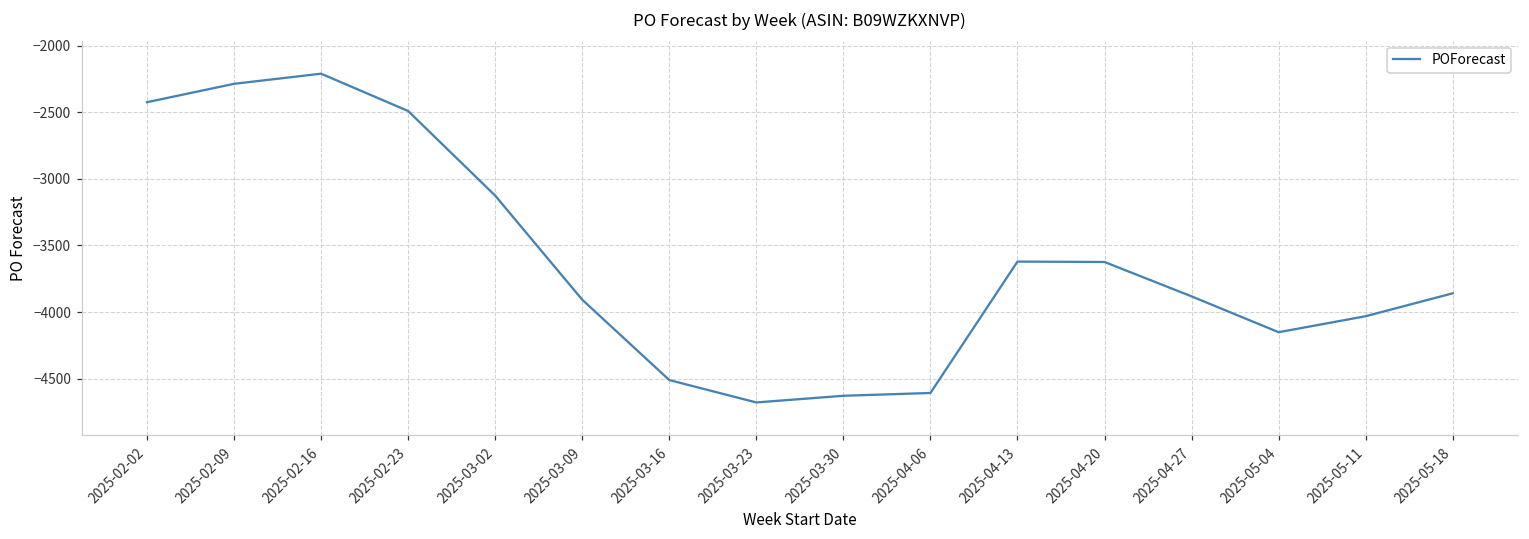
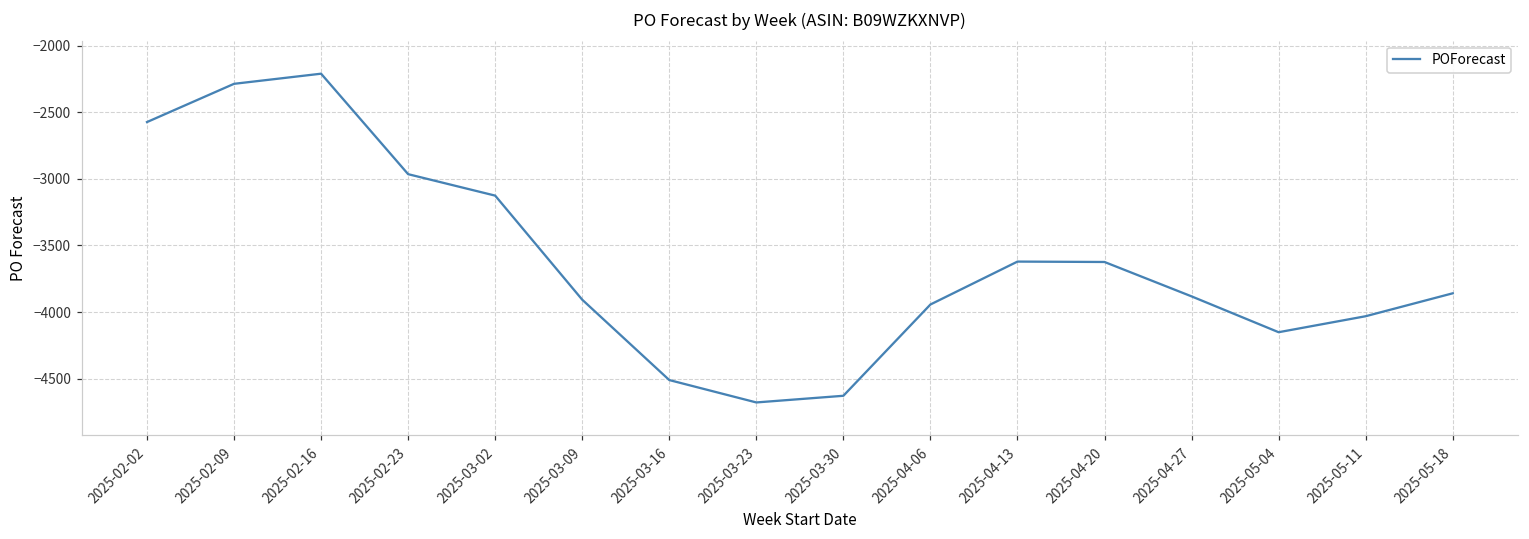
  {
-   "2025-02-02": -2430,
+   "2025-02-02": -2570,
    "2025-02-09": -2290,
    "2025-02-16": -2210,
-   "2025-02-23": -2490,
+   "2025-02-23": -2970,
    "2025-03-02": -3130,
    "2025-03-09": -3910,
    "2025-03-16": -4510,
    "2025-03-23": -4680,
    "2025-03-30": -4630,
-   "2025-04-06": -4610,
+   "2025-04-06": -3940,
    "2025-04-13": -3620,
    "2025-04-20": -3620,
    "2025-04-27": -3880,
    "2025-05-04": -4150,
    "2025-05-11": -4030,
    "2025-05-18": -3860
  }
